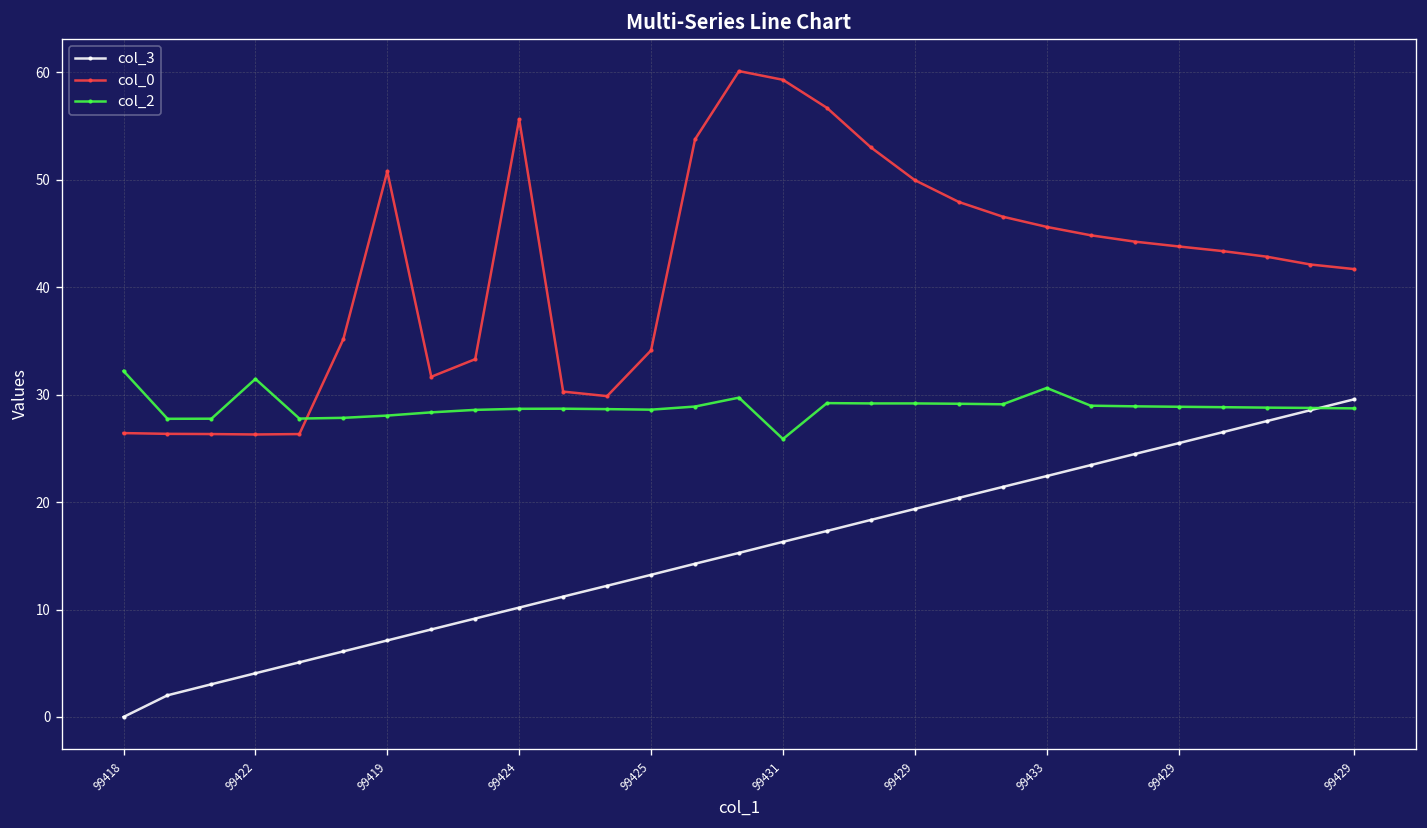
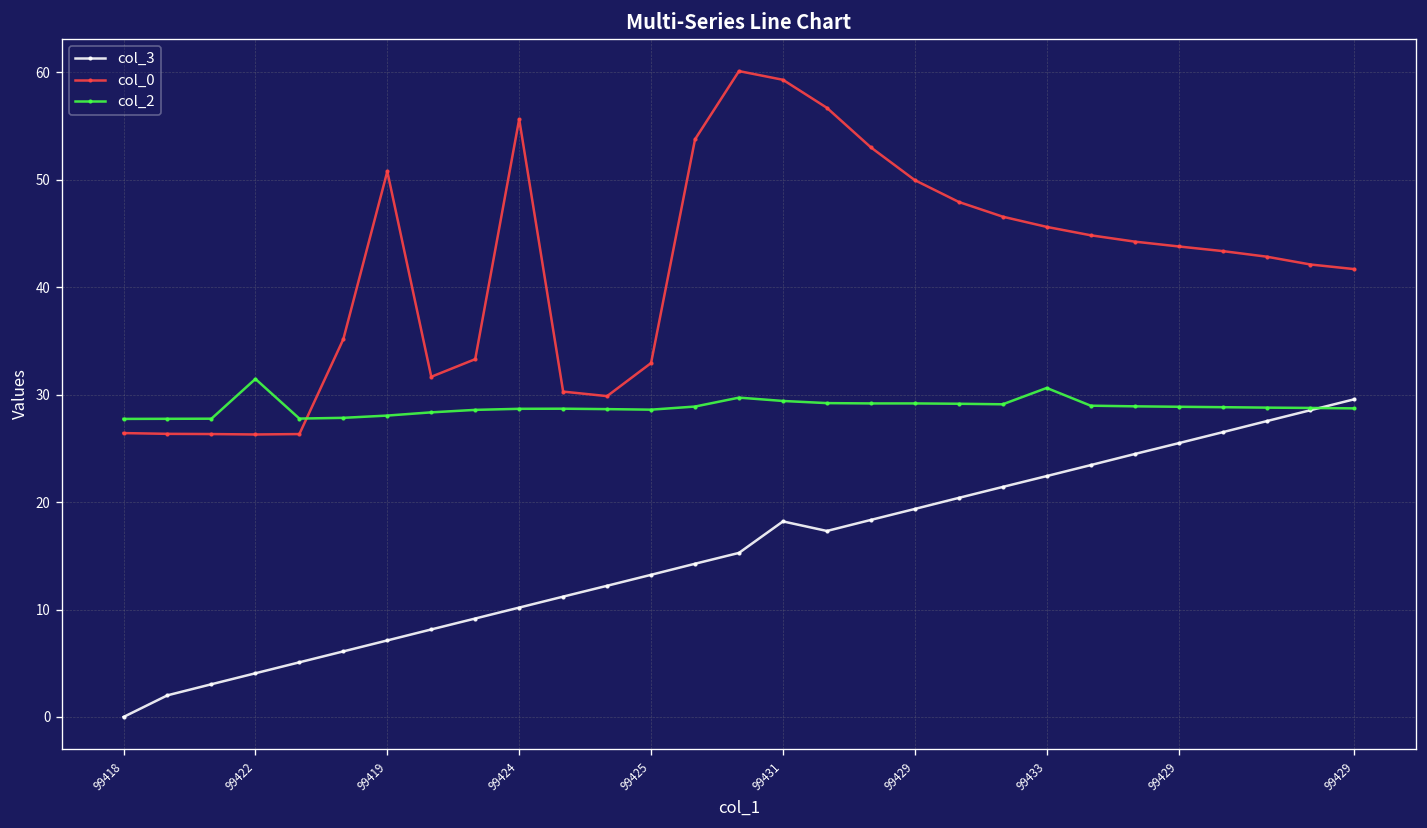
  {
    "col_3": {
      "99418": 0,
      "99422": 4,
      "99419": 7,
      "99424": 10,
      "99425": 13,
-     "99431": 16,
+     "99431": 18,
      "99433": 22
    },
    "col_0": {
      "99418": 26,
      "99422": 26,
      "99419": 51,
      "99424": 56,
-     "99425": 34,
+     "99425": 33,
      "99431": 59,
      "99433": 46
    },
    "col_2": {
-     "99418": 32,
+     "99418": 28,
      "99422": 31,
      "99419": 28,
      "99424": 29,
      "99425": 29,
-     "99431": 26,
+     "99431": 29,
      "99433": 31
    }
  }
